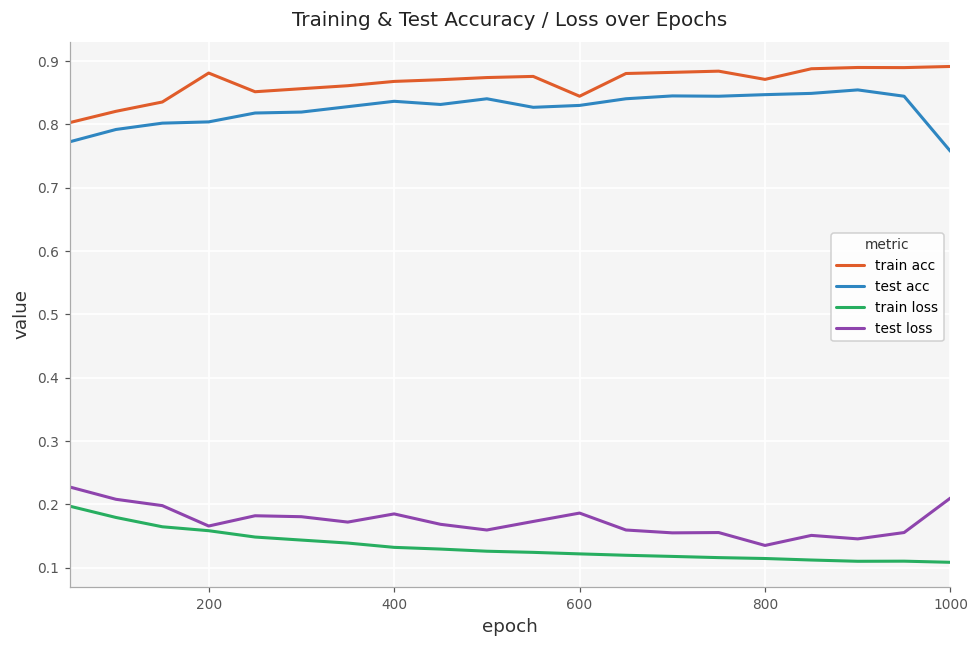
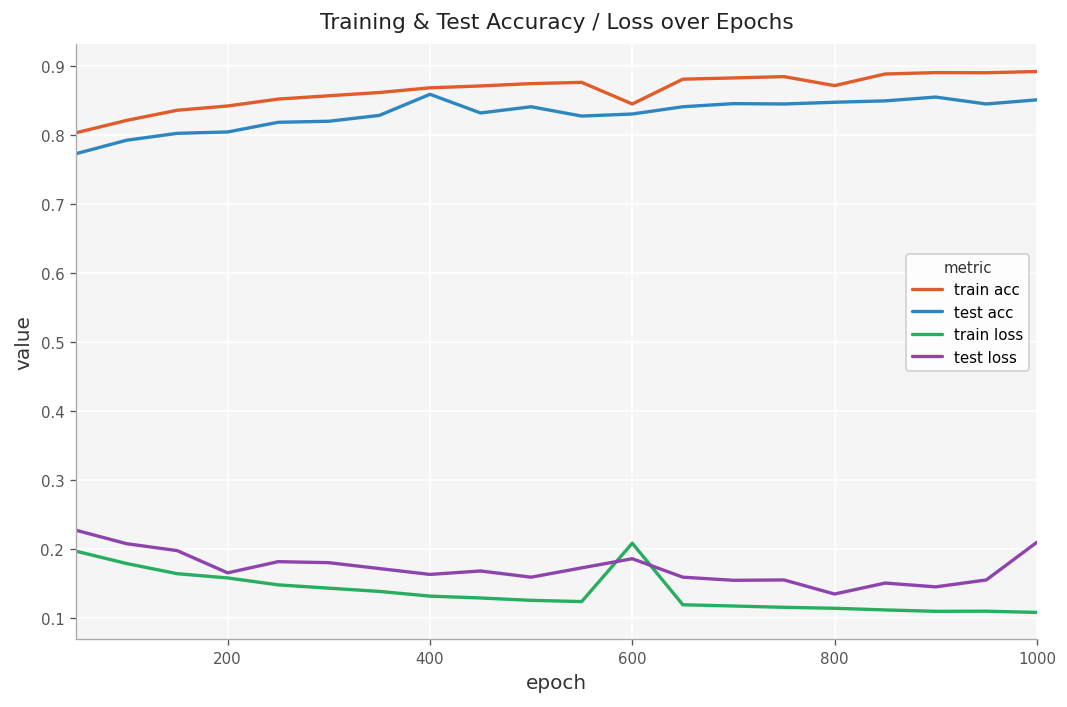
  {
    "train acc": {
-     "200": 0.88,
+     "200": 0.84,
      "400": 0.87,
      "600": 0.84,
      "800": 0.87,
      "1000": 0.89
    },
    "test acc": {
      "200": 0.80,
-     "400": 0.84,
+     "400": 0.86,
      "600": 0.83,
      "800": 0.85,
-     "1000": 0.76
+     "1000": 0.85
    },
    "train loss": {
      "200": 0.16,
      "400": 0.13,
-     "600": 0.12,
+     "600": 0.21,
      "800": 0.11,
      "1000": 0.11
    },
    "test loss": {
      "200": 0.17,
-     "400": 0.18,
+     "400": 0.16,
      "600": 0.19,
      "800": 0.14,
      "1000": 0.21
    }
  }
